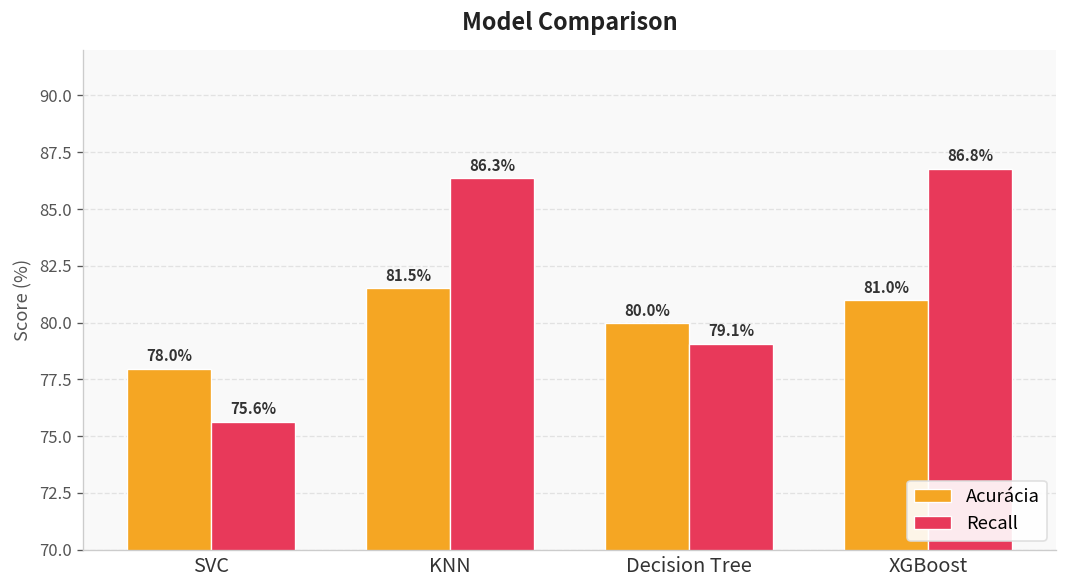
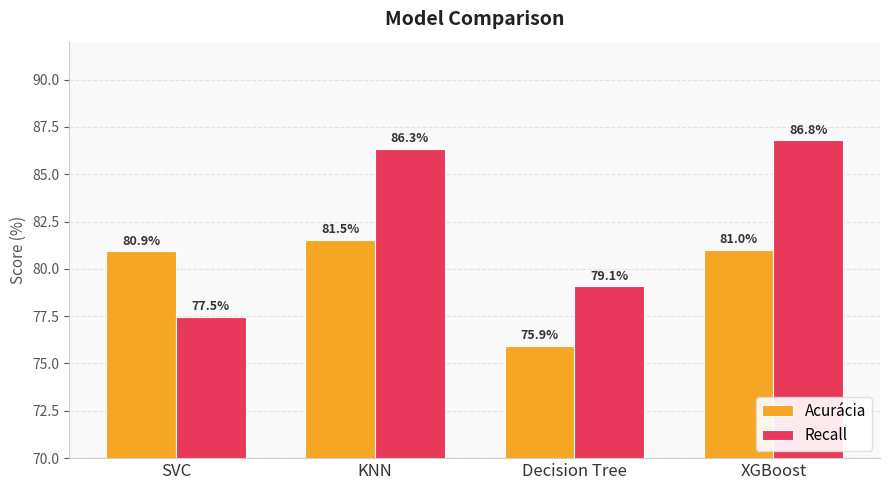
  {
    "Acurácia": {
-     "SVC": "78.0%",
+     "SVC": "80.9%",
      "KNN": "81.5%",
-     "Decision Tree": "80.0%",
+     "Decision Tree": "75.9%",
      "XGBoost": "81.0%"
    },
    "Recall": {
-     "SVC": "75.6%",
+     "SVC": "77.5%",
      "KNN": "86.3%",
      "Decision Tree": "79.1%",
      "XGBoost": "86.8%"
    }
  }
